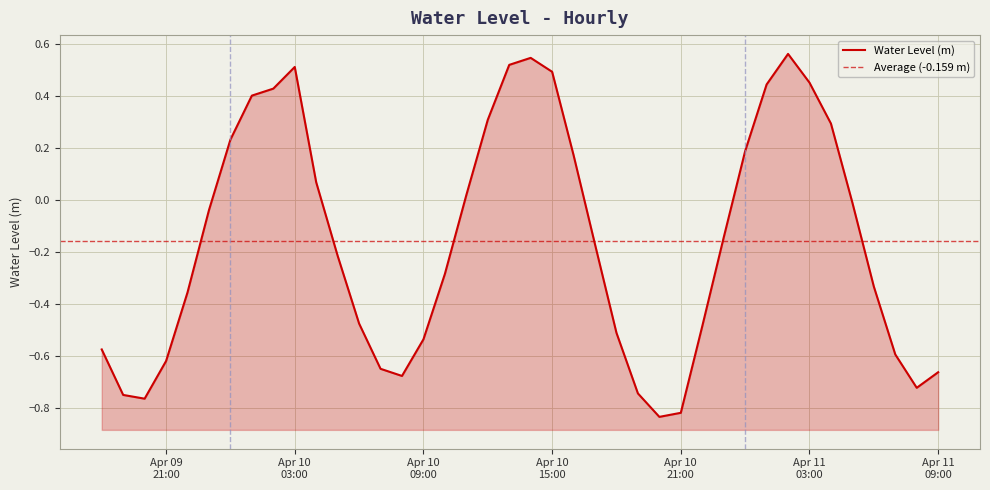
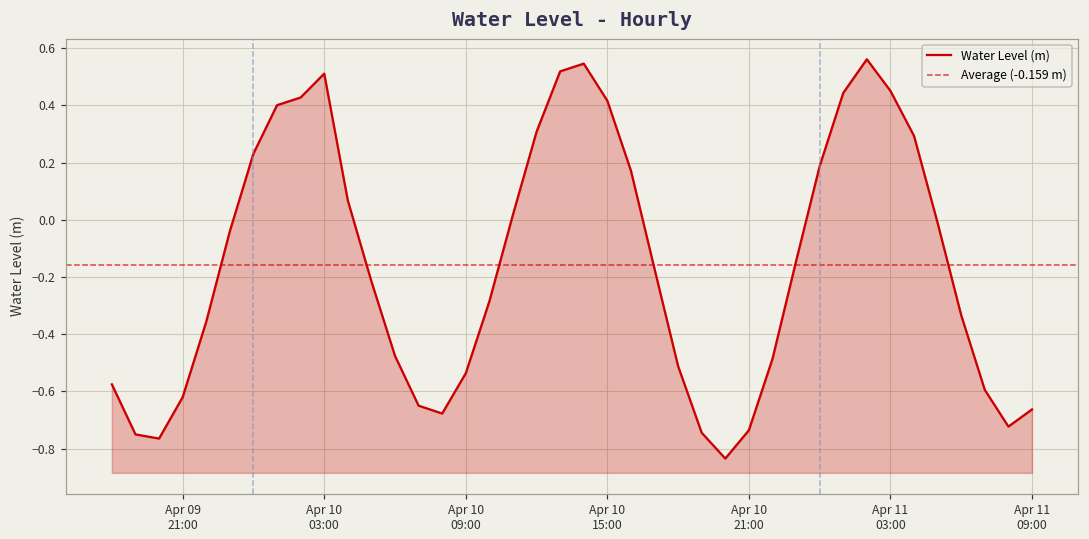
  {
    "Apr 09 21:00": -0.62,
    "Apr 10 03:00": 0.51,
    "Apr 10 09:00": -0.54,
-   "Apr 10 15:00": 0.49,
-   "Apr 10 21:00": -0.82,
+   "Apr 10 15:00": 0.42,
+   "Apr 10 21:00": -0.74,
    "Apr 11 03:00": 0.45,
    "Apr 11 09:00": -0.66
  }
